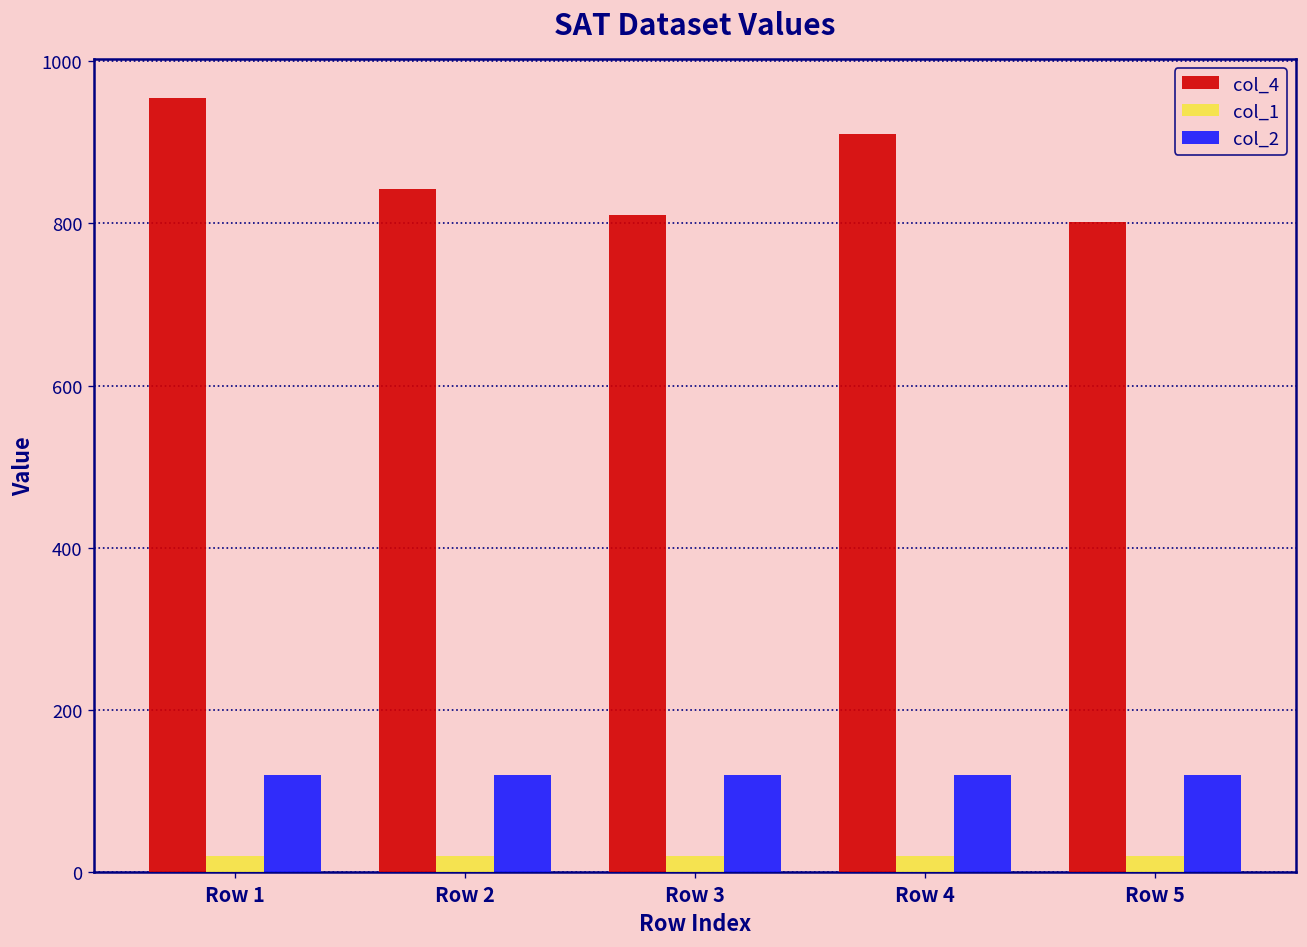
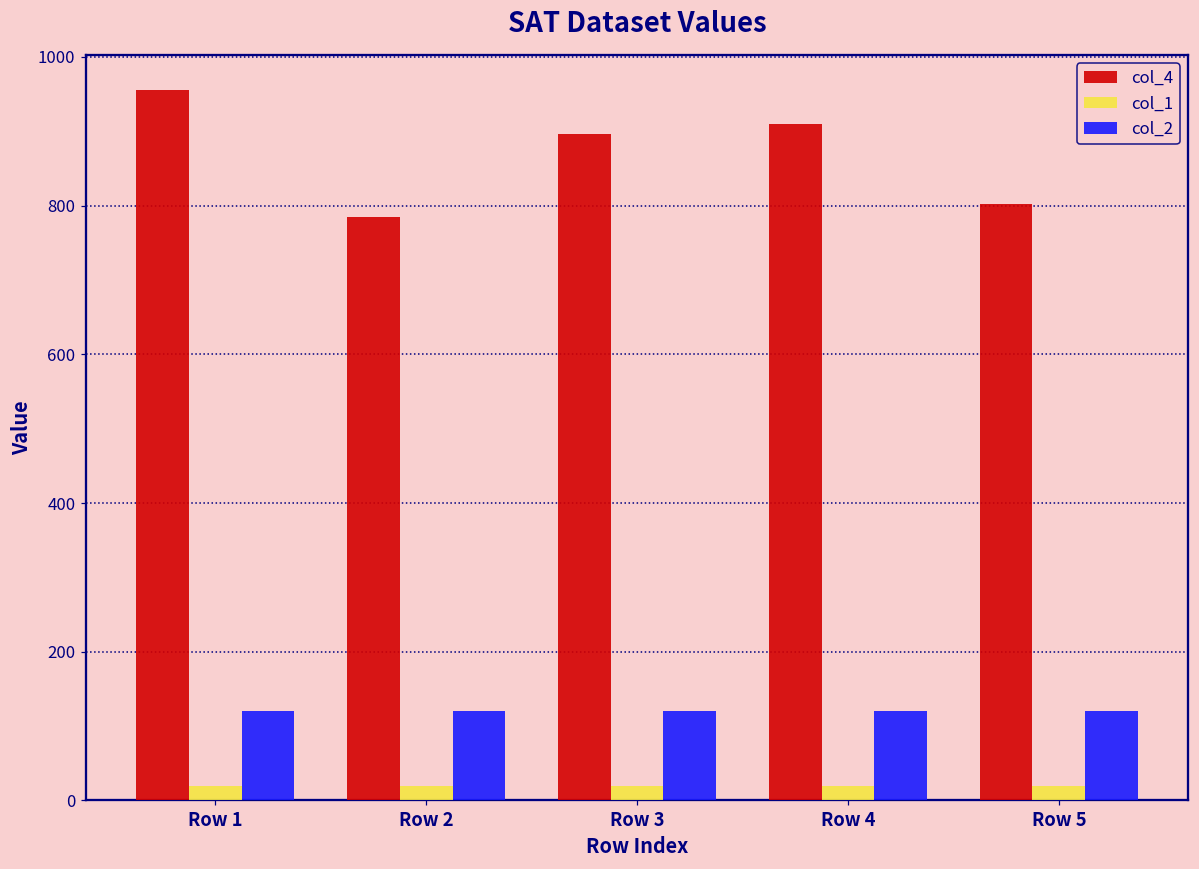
  {
    "col_4": {
      "Row 1": 960,
-     "Row 2": 840,
-     "Row 3": 810,
+     "Row 2": 790,
+     "Row 3": 900,
      "Row 4": 910,
      "Row 5": 800
    },
    "col_1": {
      "Row 1": 20,
      "Row 2": 20,
      "Row 3": 20,
      "Row 4": 20,
      "Row 5": 20
    },
    "col_2": {
      "Row 1": 120,
      "Row 2": 120,
      "Row 3": 120,
      "Row 4": 120,
      "Row 5": 120
    }
  }
